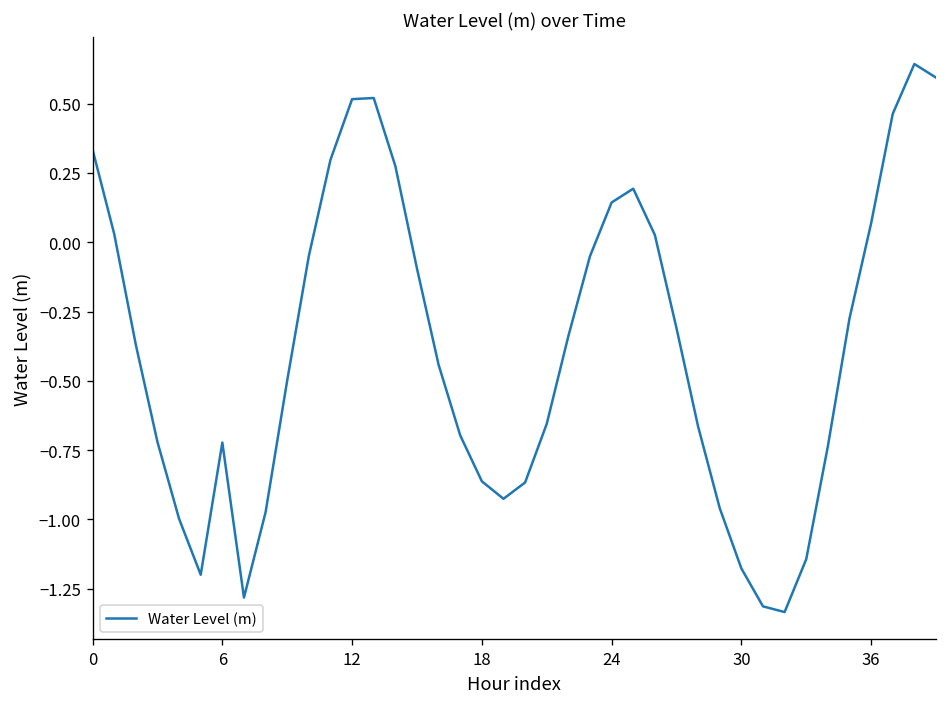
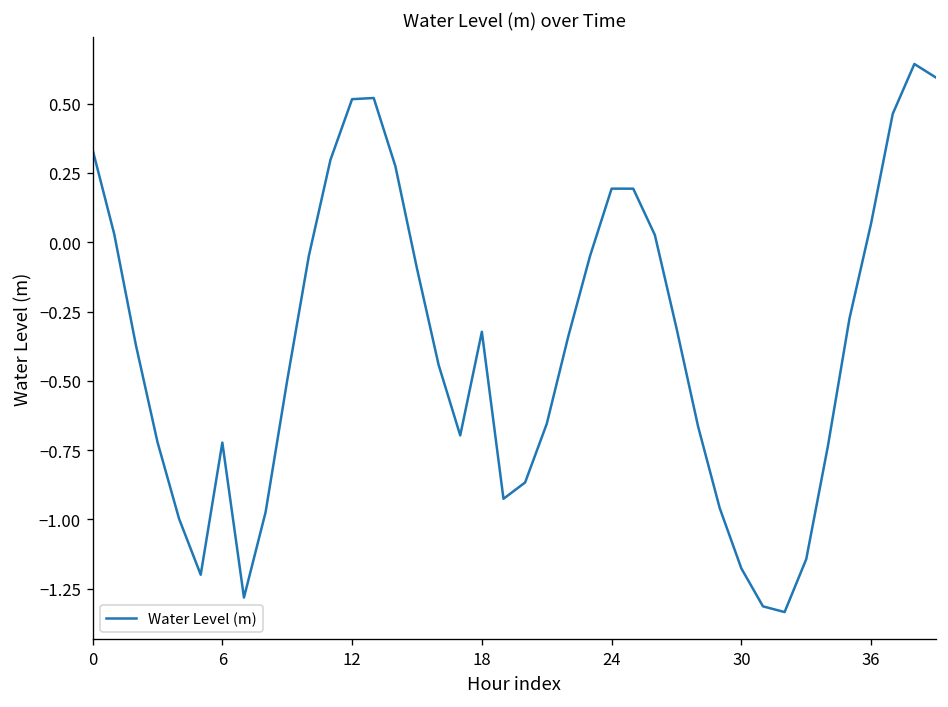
  {
    "0": 0.33,
    "6": -0.72,
    "12": 0.52,
-   "18": -0.86,
-   "24": 0.14,
+   "18": -0.32,
+   "24": 0.19,
    "30": -1.18,
    "36": 0.07
  }
